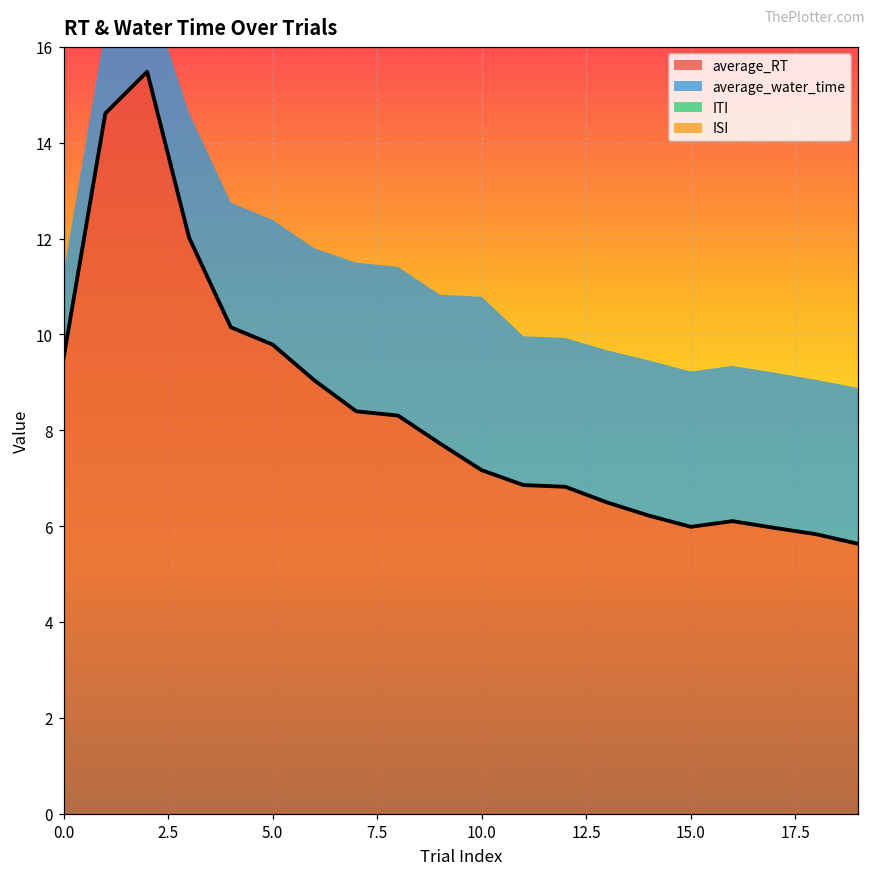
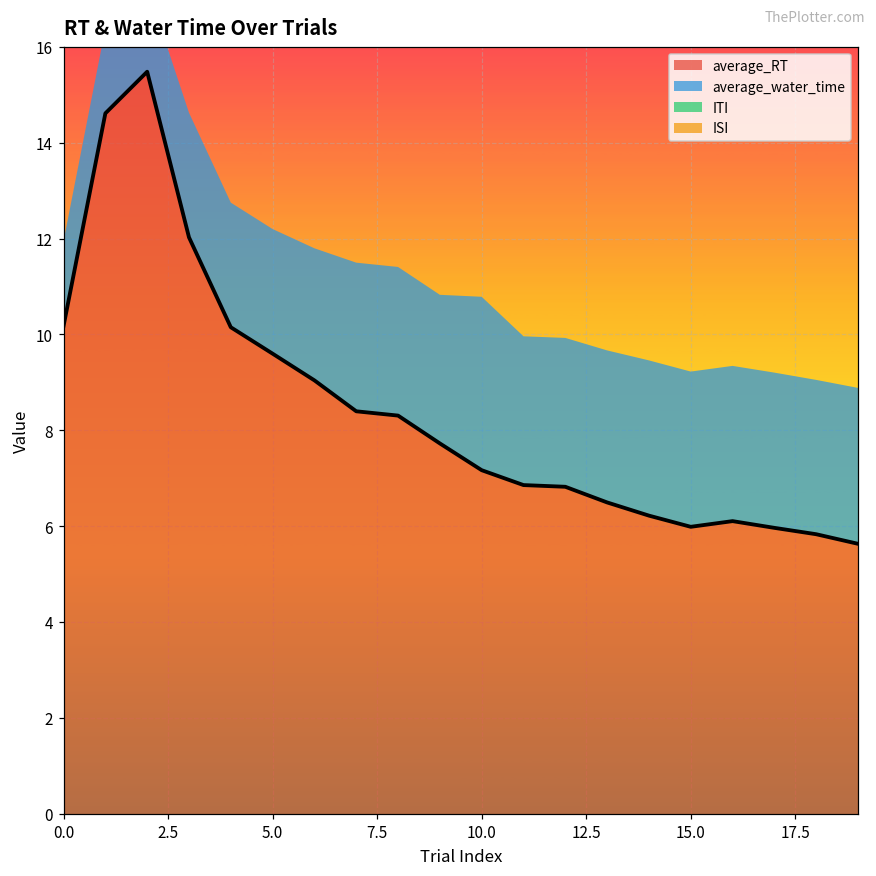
  {
    "average_RT": {
-     "0.0": 9.5,
-     "5.0": 9.8,
+     "0.0": 10.2,
+     "5.0": 9.6,
      "10.0": 7.2,
      "15.0": 6.0
    }
  }
